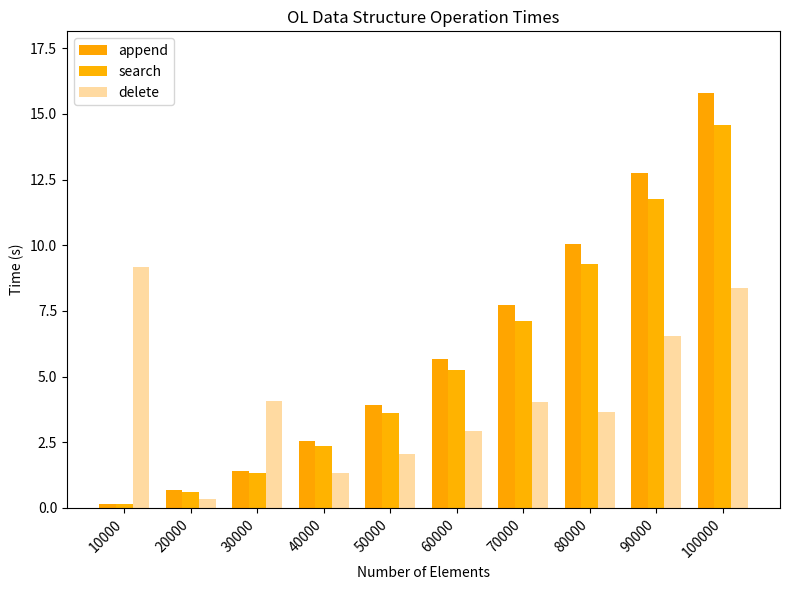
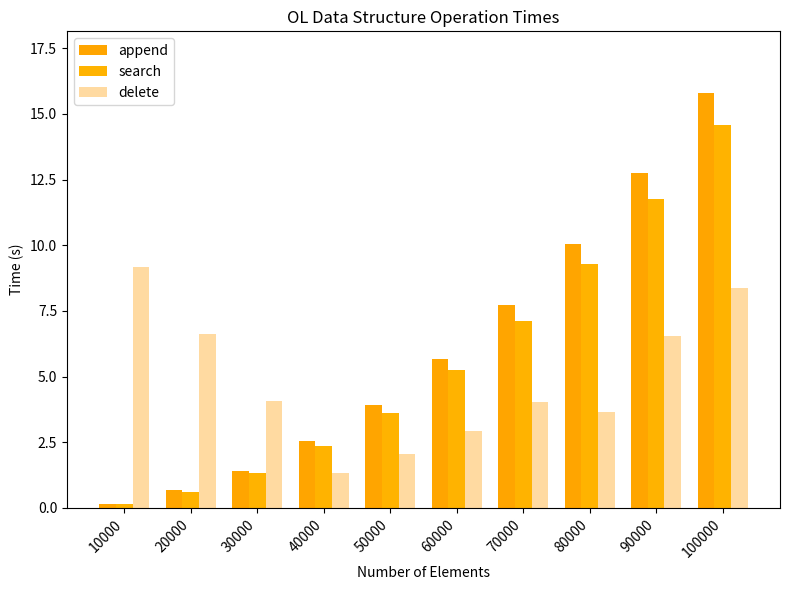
  {
    "delete": {
      "10000": 9.2,
-     "20000": 0.3,
+     "20000": 6.6,
      "30000": 4.1,
      "40000": 1.3,
      "50000": 2.0,
      "60000": 2.9,
      "70000": 4.0,
      "80000": 3.7,
      "90000": 6.5,
      "100000": 8.4
    }
  }
